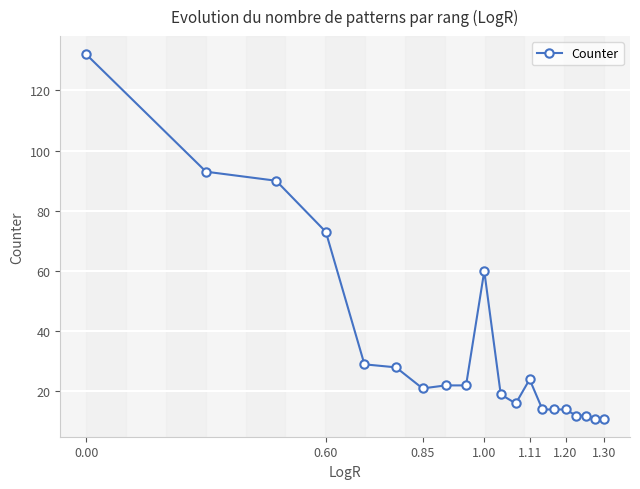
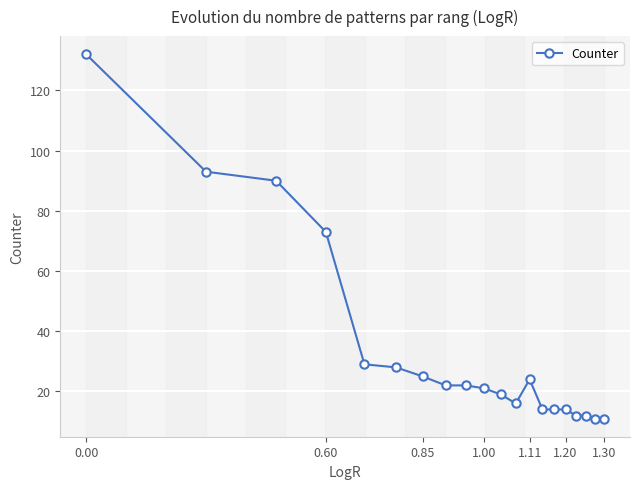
  {
    "0.00": 132,
    "0.60": 73,
-   "0.85": 21,
-   "1.00": 60,
+   "0.85": 25,
+   "1.00": 21,
    "1.11": 24,
    "1.20": 14,
    "1.30": 11
  }
